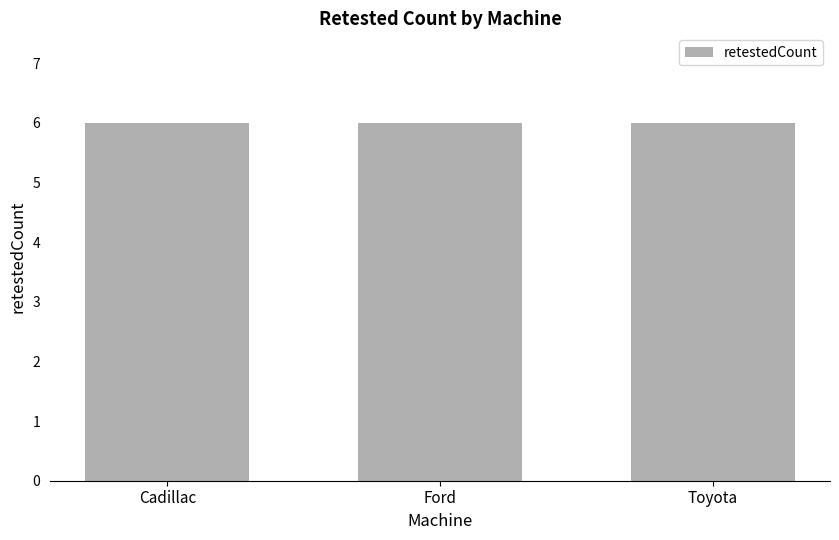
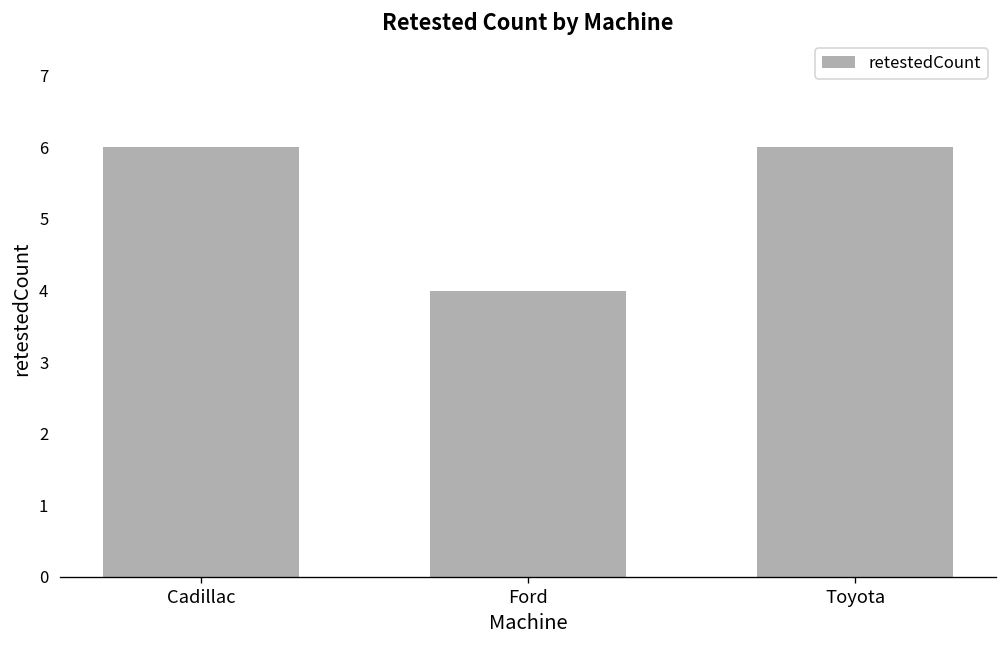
  {
    "Cadillac": 6,
-   "Ford": 6,
+   "Ford": 4,
    "Toyota": 6
  }
